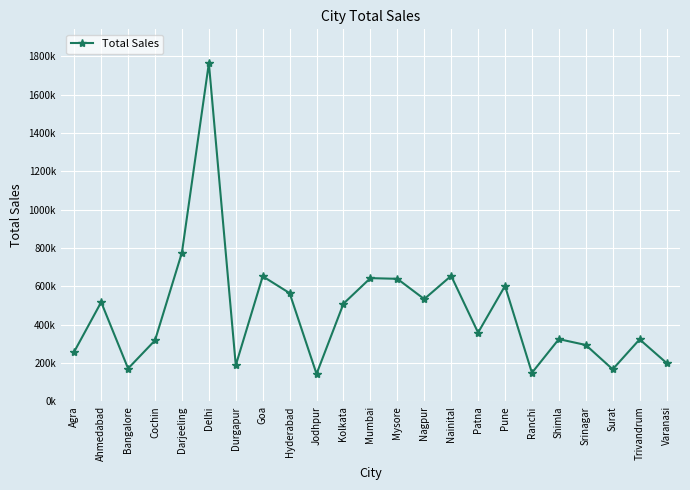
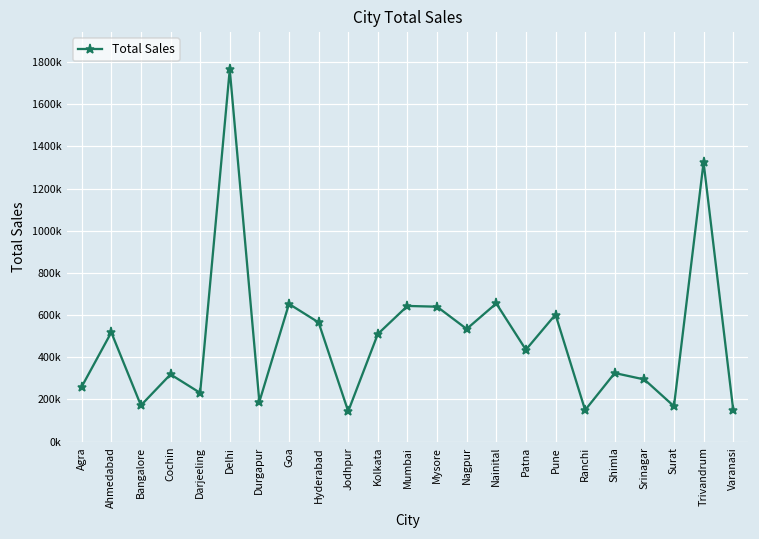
  {
    "Agra": 260000,
    "Ahmedabad": 520000,
    "Bangalore": 170000,
    "Cochin": 320000,
-   "Darjeeling": 780000,
+   "Darjeeling": 230000,
    "Delhi": 1760000,
    "Durgapur": 190000,
    "Goa": 650000,
    "Hyderabad": 570000,
    "Jodhpur": 140000,
    "Kolkata": 510000,
    "Mumbai": 640000,
    "Mysore": 640000,
    "Nagpur": 530000,
    "Nainital": 660000,
-   "Patna": 360000,
+   "Patna": 440000,
    "Pune": 600000,
    "Ranchi": 150000,
    "Shimla": 330000,
    "Srinagar": 290000,
    "Surat": 170000,
-   "Trivandrum": 320000,
-   "Varanasi": 200000
+   "Trivandrum": 1320000,
+   "Varanasi": 150000
  }
